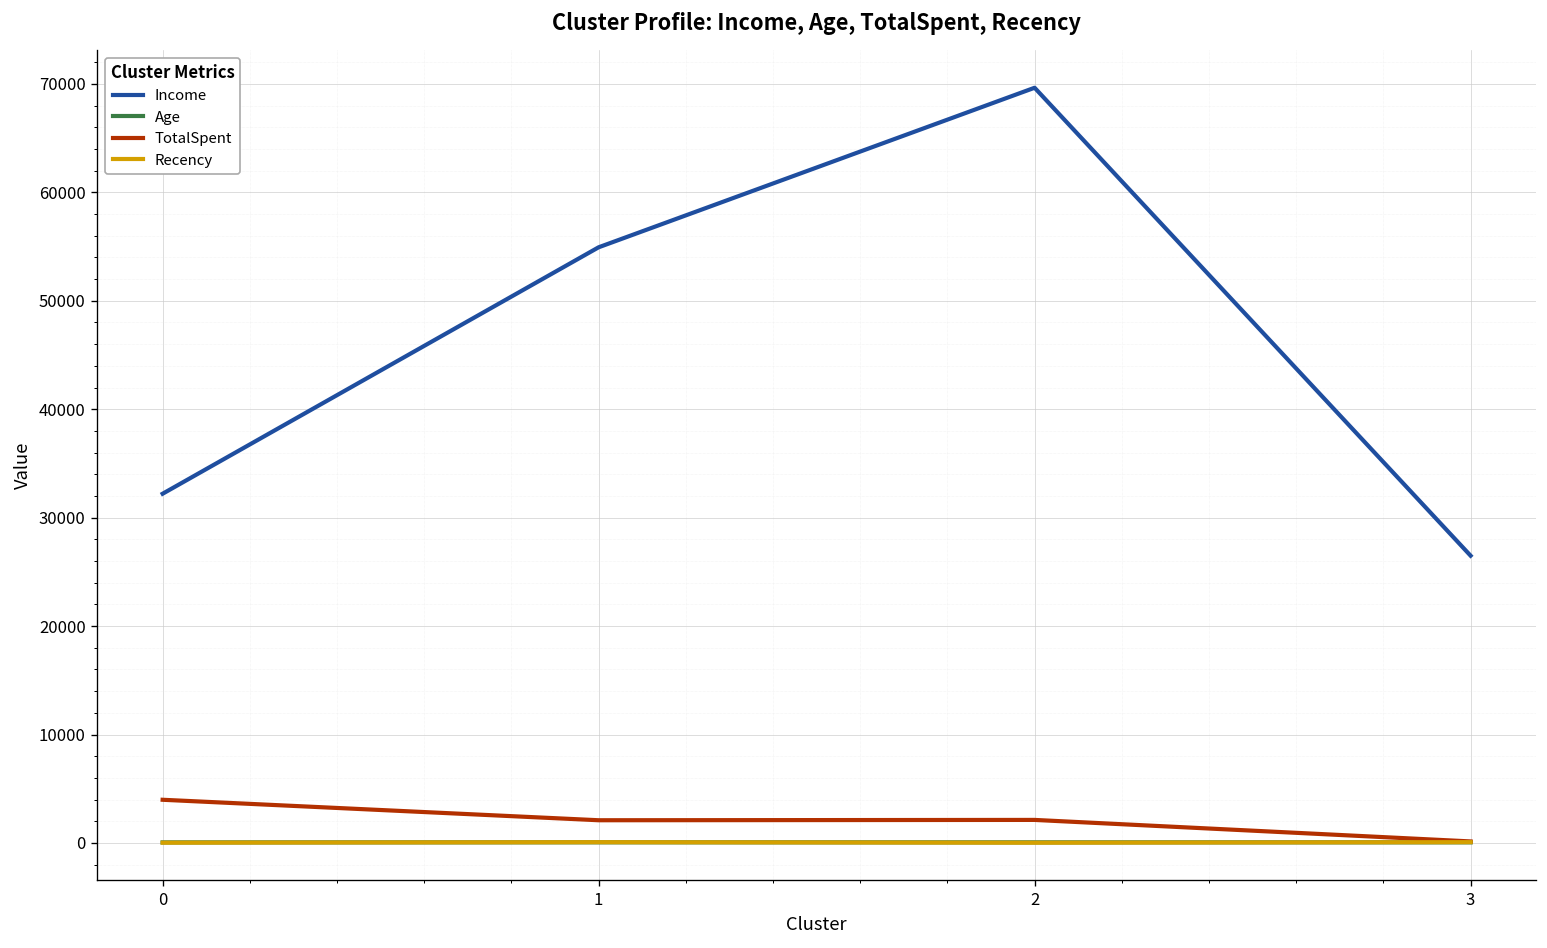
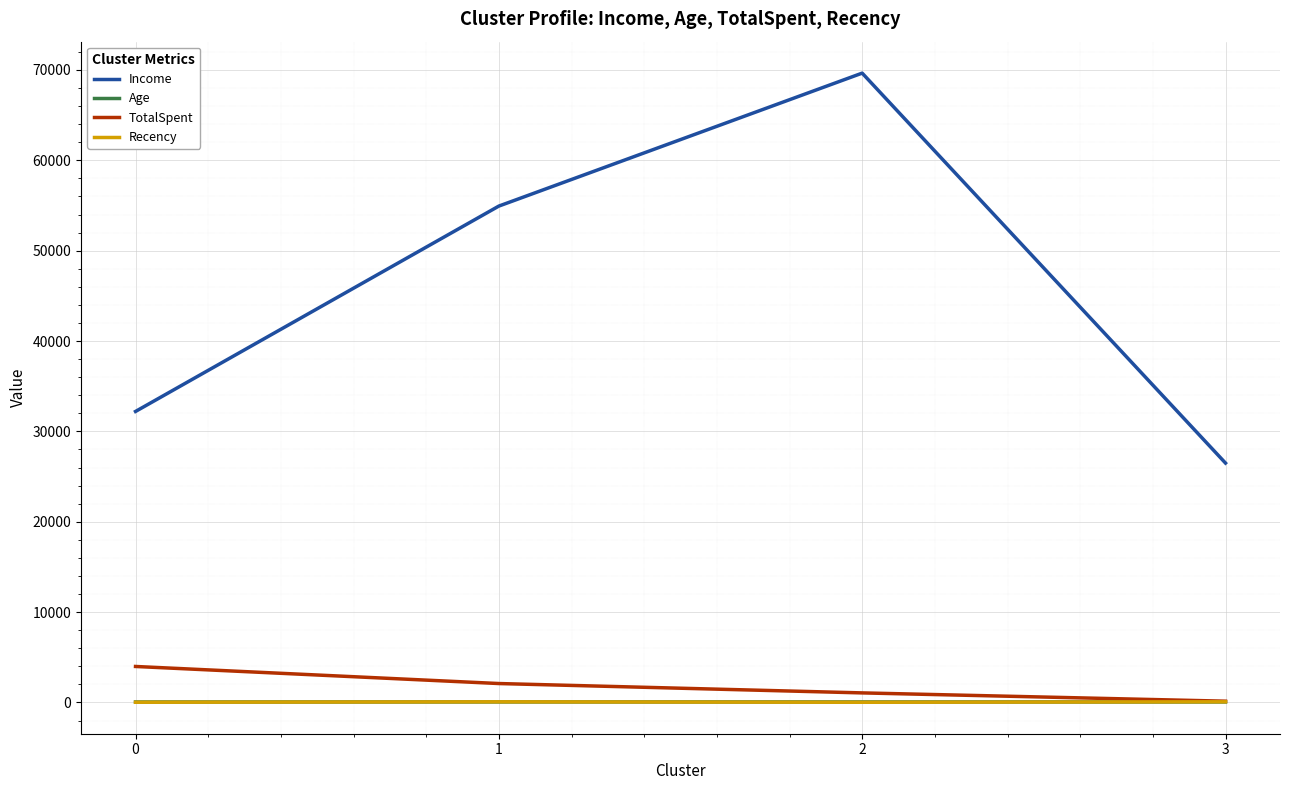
  {
    "Income": {
      "0": 32000,
      "1": 55000,
      "2": 70000,
      "3": 26000
    },
    "Recency": {
      "0": 0,
      "1": 0,
      "2": 0
    },
    "TotalSpent": {
      "0": 4000,
      "1": 2000,
-     "2": 2000
+     "2": 1000
    }
  }
